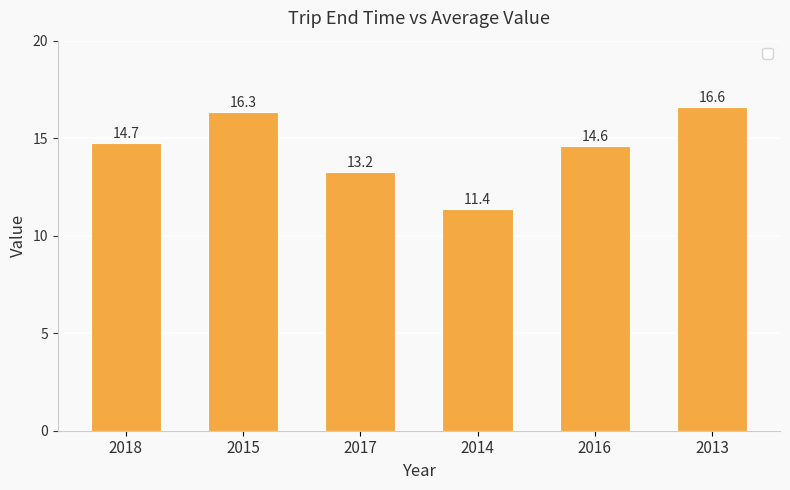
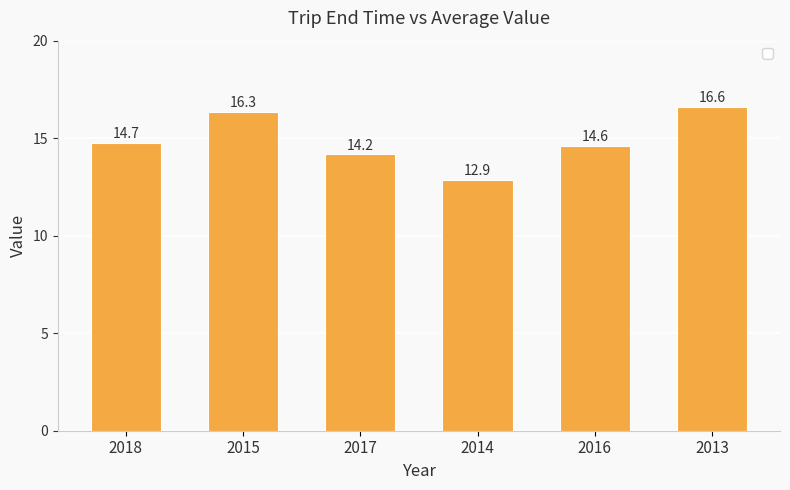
  {
    "2018": 14.7,
    "2015": 16.3,
-   "2017": 13.2,
-   "2014": 11.4,
+   "2017": 14.2,
+   "2014": 12.9,
    "2016": 14.6,
    "2013": 16.6
  }
